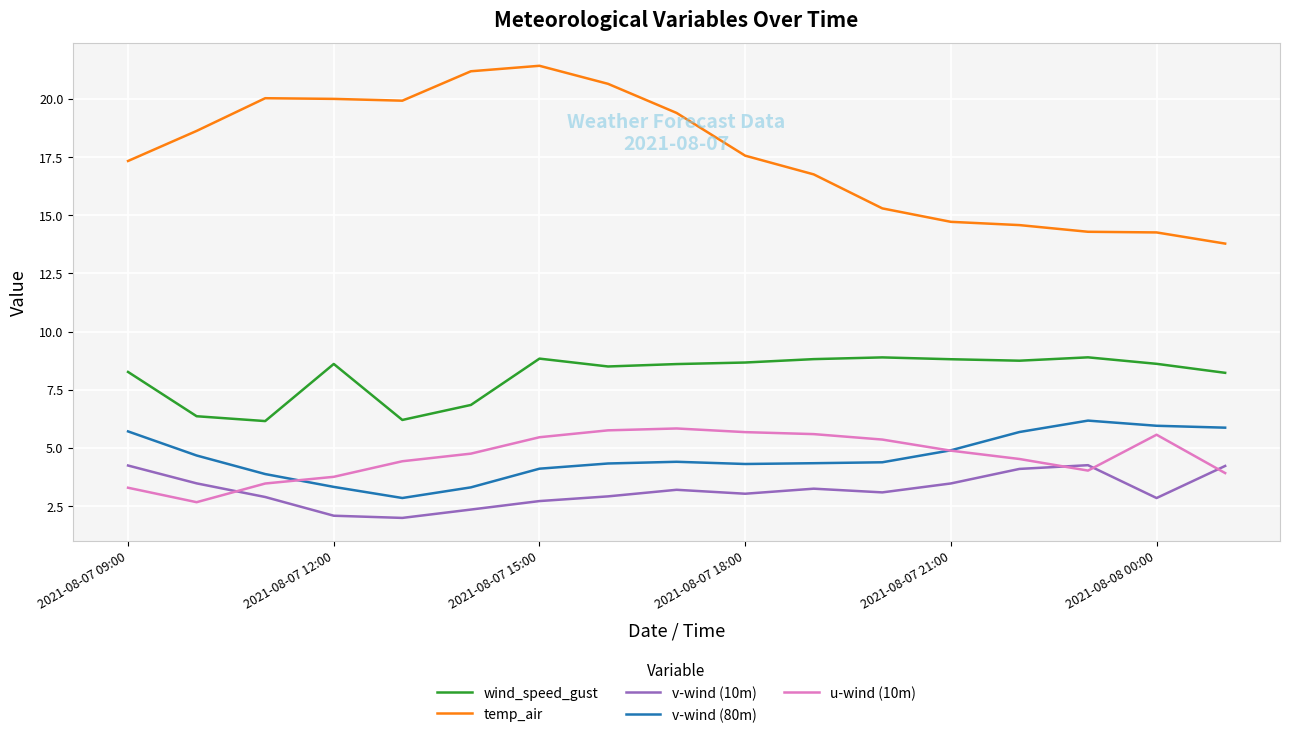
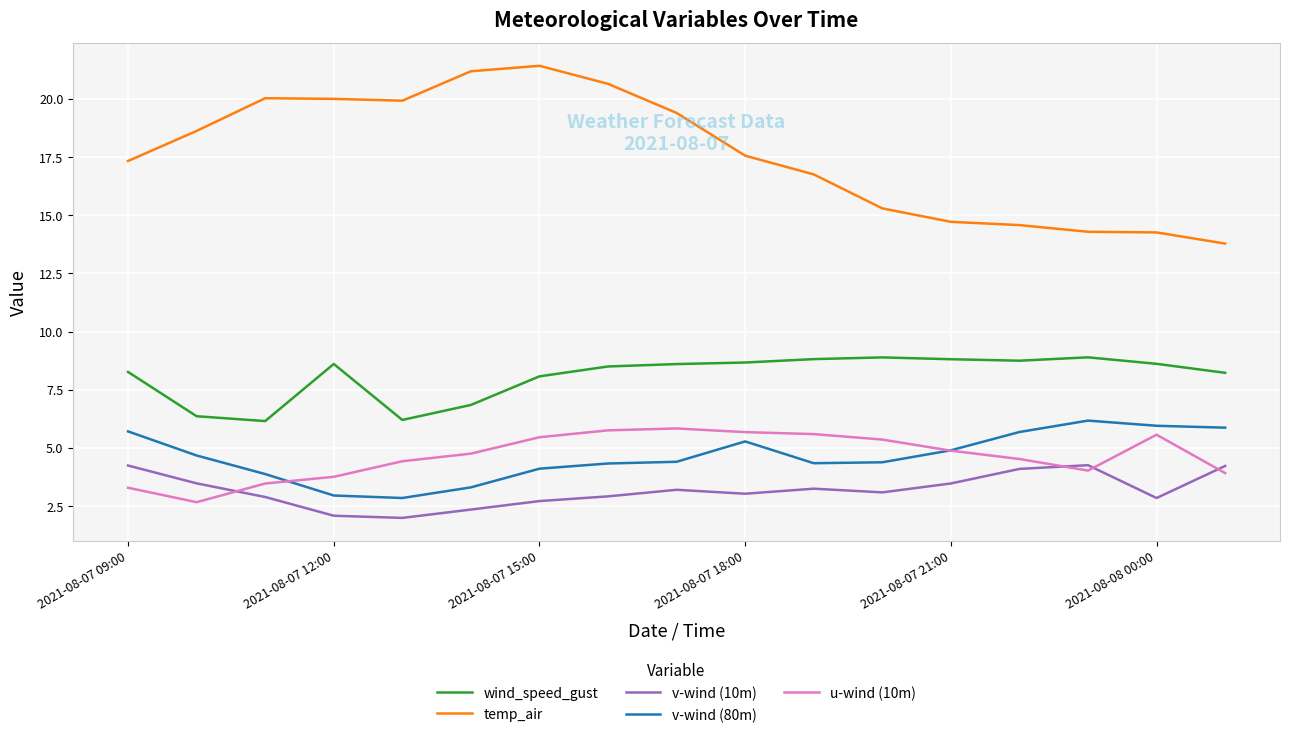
  {
    "wind_speed_gust": {
      "2021-08-07 09:00": 8.3,
      "2021-08-07 12:00": 8.6,
-     "2021-08-07 15:00": 8.8,
+     "2021-08-07 15:00": 8.1,
      "2021-08-07 18:00": 8.7,
      "2021-08-07 21:00": 8.8,
      "2021-08-08 00:00": 8.6
    },
    "temp_air": {
      "2021-08-07 09:00": 17.3,
      "2021-08-07 12:00": 20.0,
      "2021-08-07 15:00": 21.4,
      "2021-08-07 18:00": 17.6,
      "2021-08-07 21:00": 14.7,
      "2021-08-08 00:00": 14.3
    },
    "v-wind (10m)": {
      "2021-08-07 09:00": 4.2,
      "2021-08-07 12:00": 2.1,
      "2021-08-07 15:00": 2.7,
      "2021-08-07 18:00": 3.0,
      "2021-08-07 21:00": 3.5,
      "2021-08-08 00:00": 2.8
    },
    "v-wind (80m)": {
      "2021-08-07 09:00": 5.7,
-     "2021-08-07 12:00": 3.3,
+     "2021-08-07 12:00": 3.0,
      "2021-08-07 15:00": 4.1,
-     "2021-08-07 18:00": 4.3,
+     "2021-08-07 18:00": 5.3,
      "2021-08-08 00:00": 6.0
    },
    "u-wind (10m)": {
      "2021-08-07 09:00": 3.3,
      "2021-08-07 12:00": 3.8,
      "2021-08-07 15:00": 5.5,
      "2021-08-07 18:00": 5.7,
      "2021-08-08 00:00": 5.6
    }
  }
